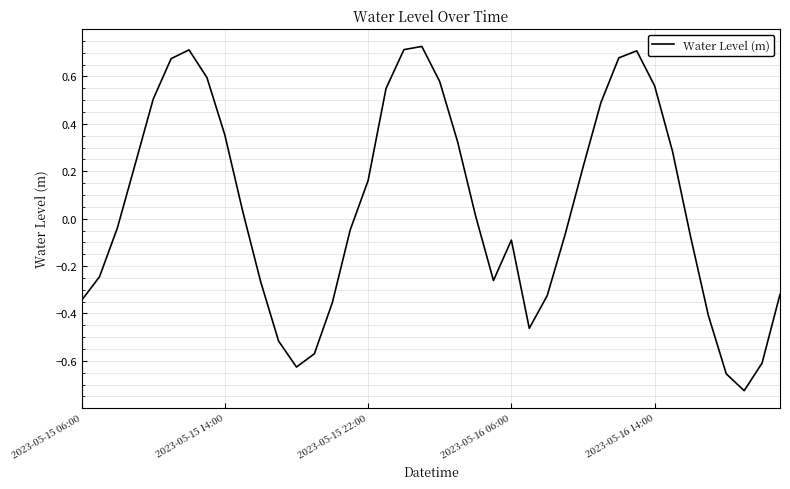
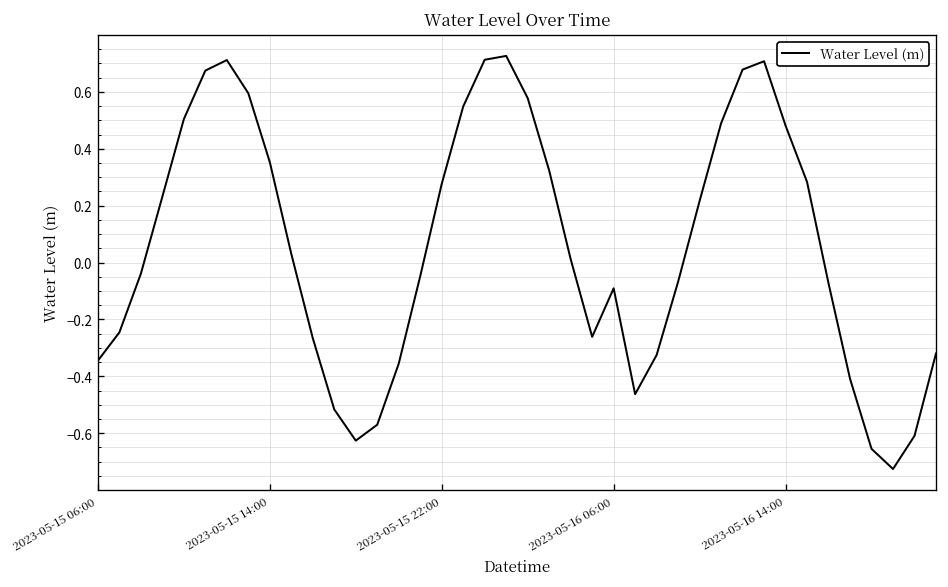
  {
    "2023-05-15 06:00": -0.34,
    "2023-05-15 14:00": 0.35,
-   "2023-05-15 22:00": 0.16,
+   "2023-05-15 22:00": 0.28,
    "2023-05-16 06:00": -0.09,
-   "2023-05-16 14:00": 0.56
+   "2023-05-16 14:00": 0.48
  }
